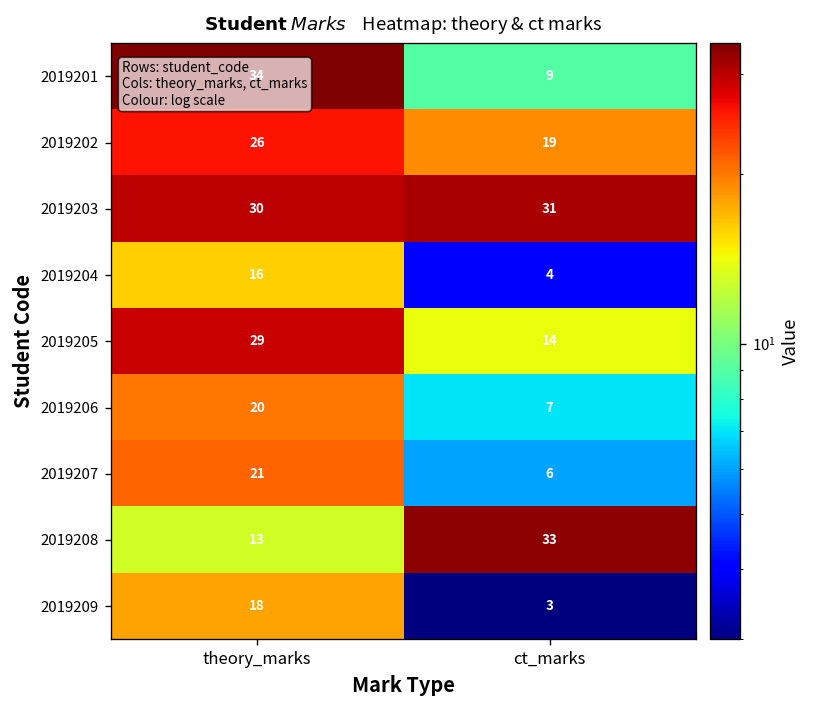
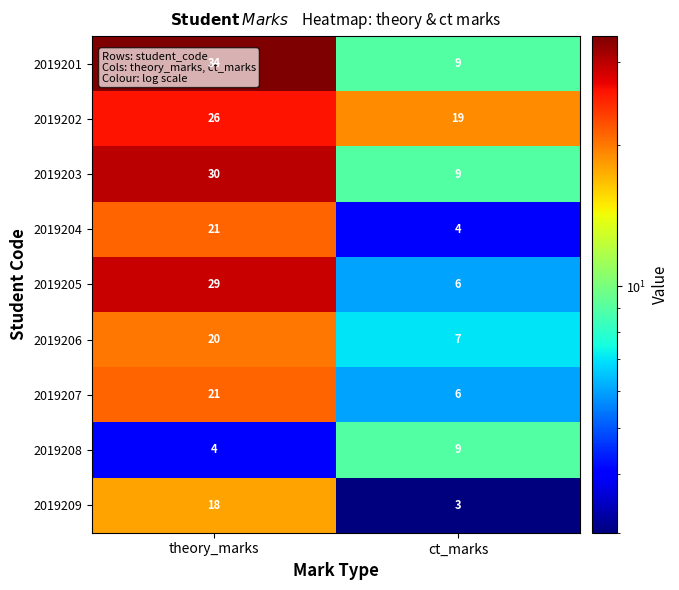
  {
    "2019201": {
      "ct_marks": 9
    },
    "2019202": {
      "theory_marks": 26,
      "ct_marks": 19
    },
    "2019203": {
      "theory_marks": 30,
-     "ct_marks": 31
+     "ct_marks": 9
    },
    "2019204": {
-     "theory_marks": 16,
+     "theory_marks": 21,
      "ct_marks": 4
    },
    "2019205": {
      "theory_marks": 29,
-     "ct_marks": 14
+     "ct_marks": 6
    },
    "2019206": {
      "theory_marks": 20,
      "ct_marks": 7
    },
    "2019207": {
      "theory_marks": 21,
      "ct_marks": 6
    },
    "2019208": {
-     "theory_marks": 13,
-     "ct_marks": 33
+     "theory_marks": 4,
+     "ct_marks": 9
    },
    "2019209": {
      "theory_marks": 18,
      "ct_marks": 3
    }
  }
